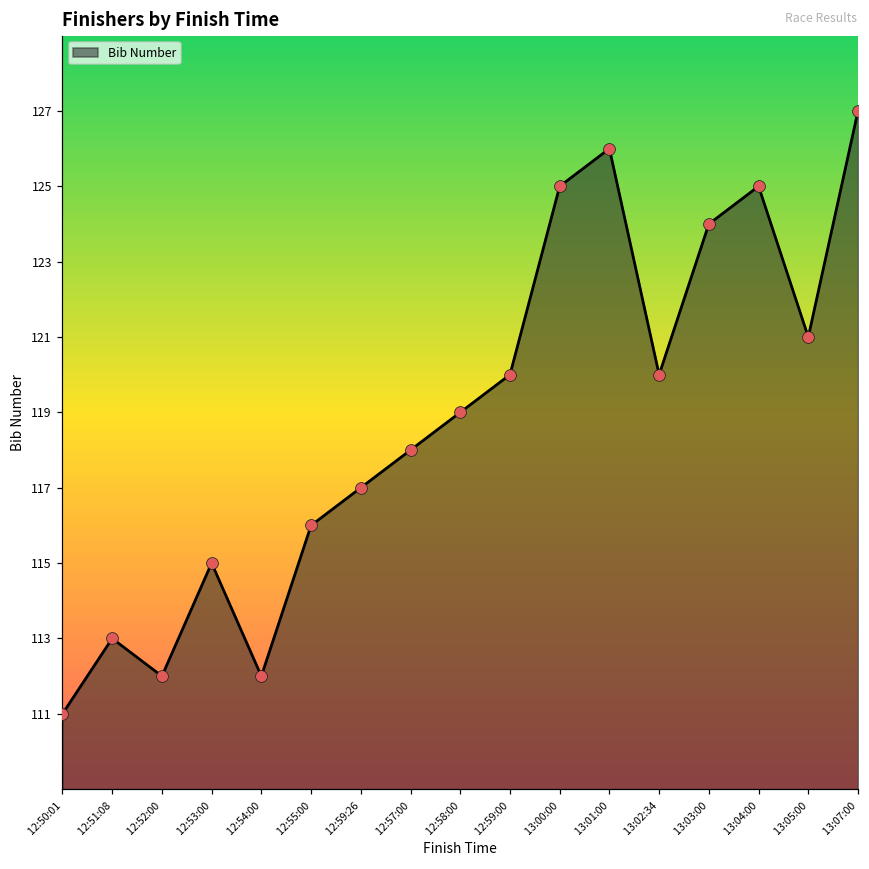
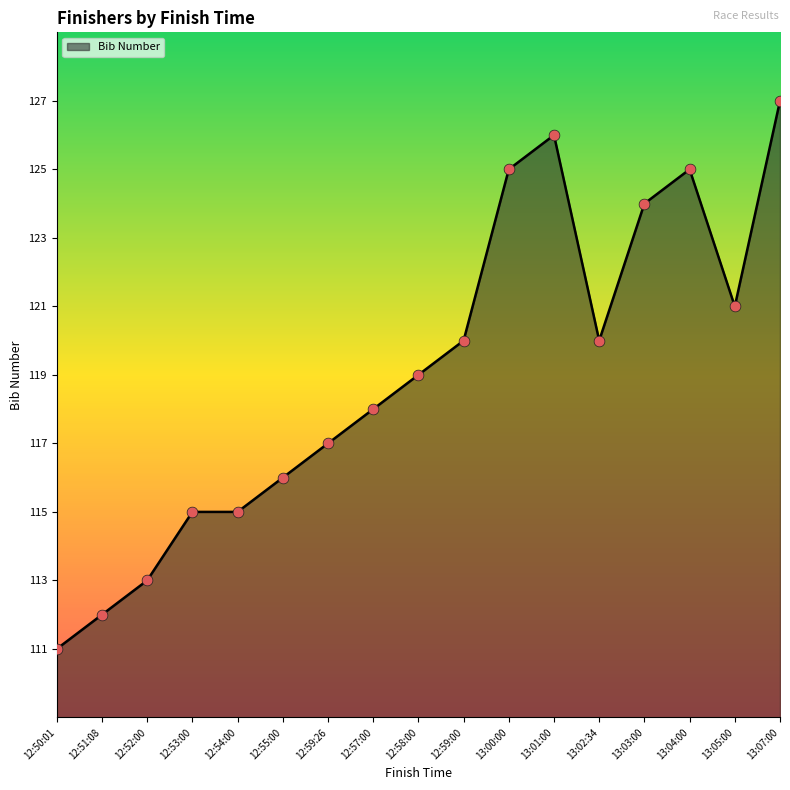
  {
    "12:50:01": 111,
-   "12:51:08": 113,
-   "12:52:00": 112,
+   "12:51:08": 112,
+   "12:52:00": 113,
    "12:53:00": 115,
-   "12:54:00": 112,
+   "12:54:00": 115,
    "12:55:00": 116,
    "12:59:26": 117,
    "12:57:00": 118,
    "12:58:00": 119,
    "12:59:00": 120,
    "13:00:00": 125,
    "13:01:00": 126,
    "13:02:34": 120,
    "13:03:00": 124,
    "13:04:00": 125,
    "13:05:00": 121,
    "13:07:00": 127
  }
